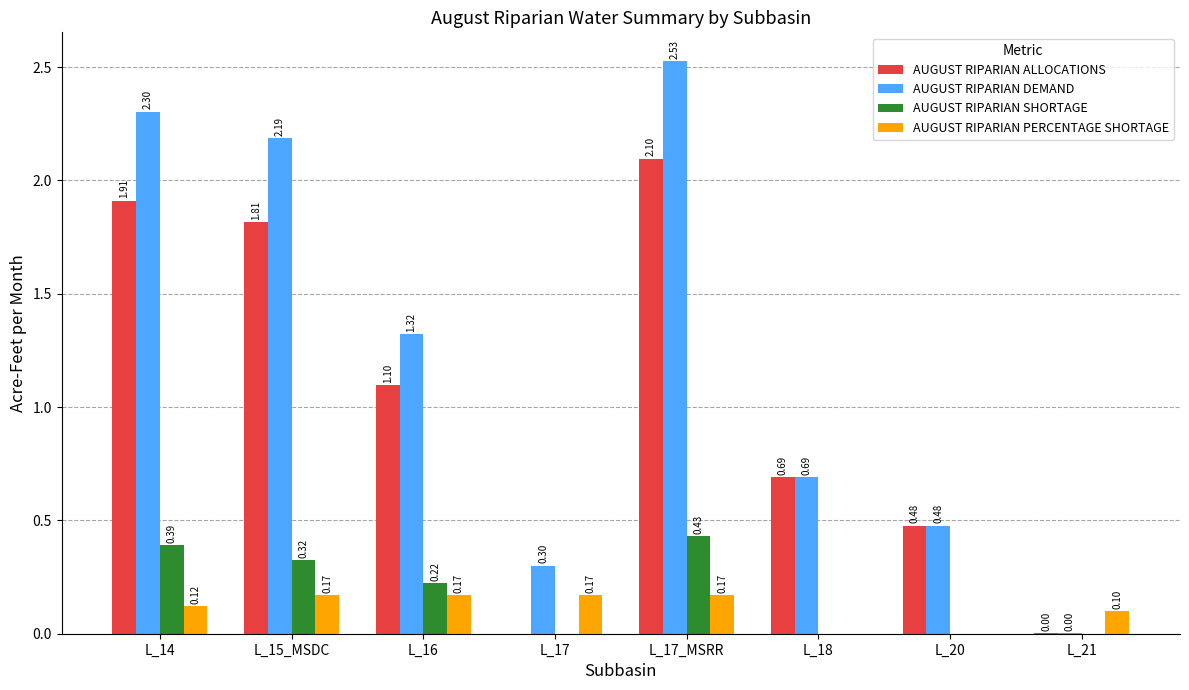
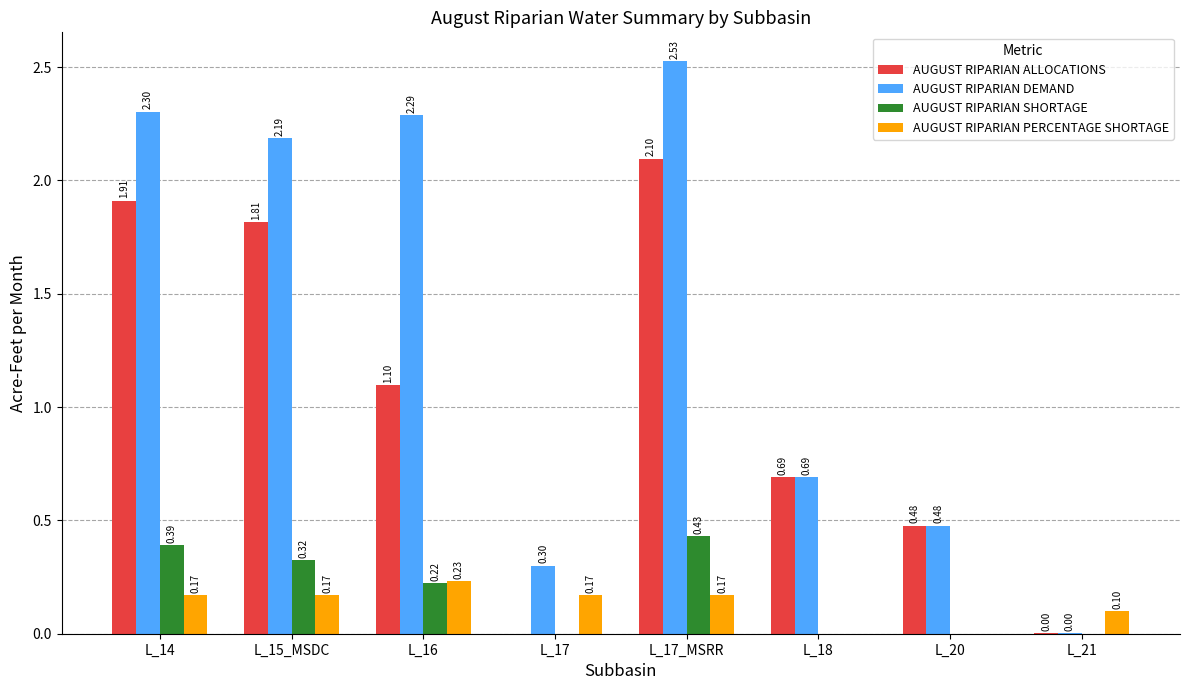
  {
    "AUGUST RIPARIAN ALLOCATIONS": {
      "L_14": 1.91,
      "L_15_MSDC": 1.81,
      "L_16": 1.10,
      "L_17_MSRR": 2.10,
      "L_18": 0.69,
      "L_20": 0.48,
      "L_21": 0.00
    },
    "AUGUST RIPARIAN DEMAND": {
      "L_14": 2.30,
      "L_15_MSDC": 2.19,
-     "L_16": 1.32,
+     "L_16": 2.29,
      "L_17": 0.30,
      "L_17_MSRR": 2.53,
      "L_18": 0.69,
      "L_20": 0.48,
      "L_21": 0.00
    },
    "AUGUST RIPARIAN SHORTAGE": {
      "L_14": 0.39,
      "L_15_MSDC": 0.32,
      "L_16": 0.22,
      "L_17_MSRR": 0.43
    },
    "AUGUST RIPARIAN PERCENTAGE SHORTAGE": {
-     "L_14": 0.12,
+     "L_14": 0.17,
      "L_15_MSDC": 0.17,
-     "L_16": 0.17,
+     "L_16": 0.23,
      "L_17": 0.17,
      "L_17_MSRR": 0.17,
      "L_21": 0.10
    }
  }
